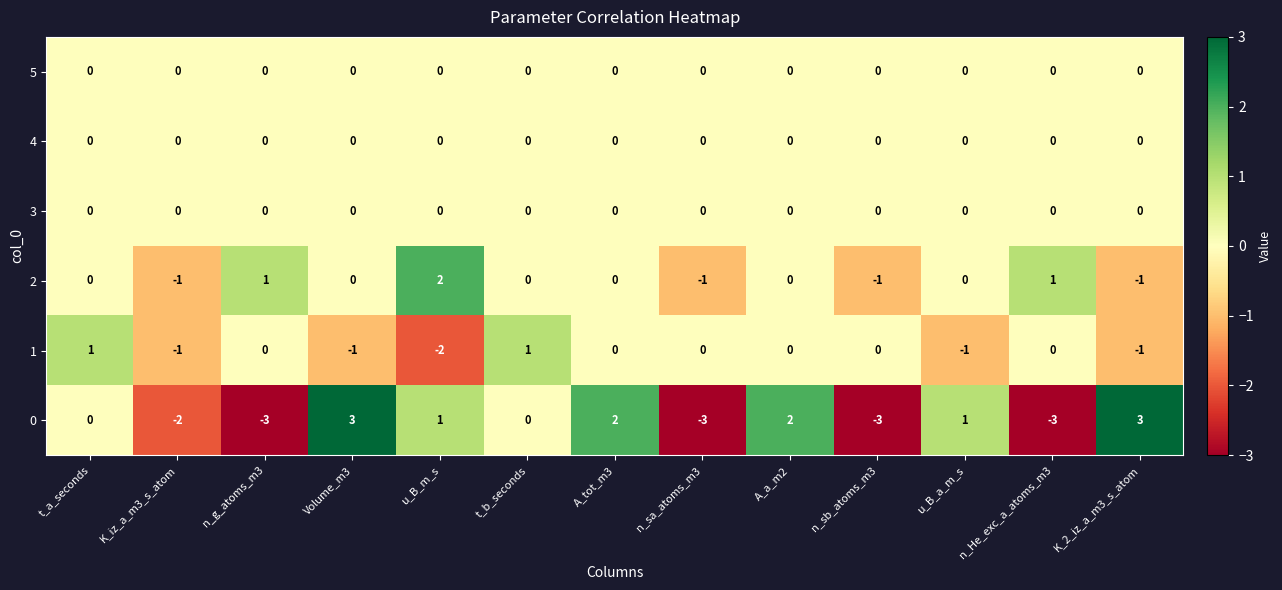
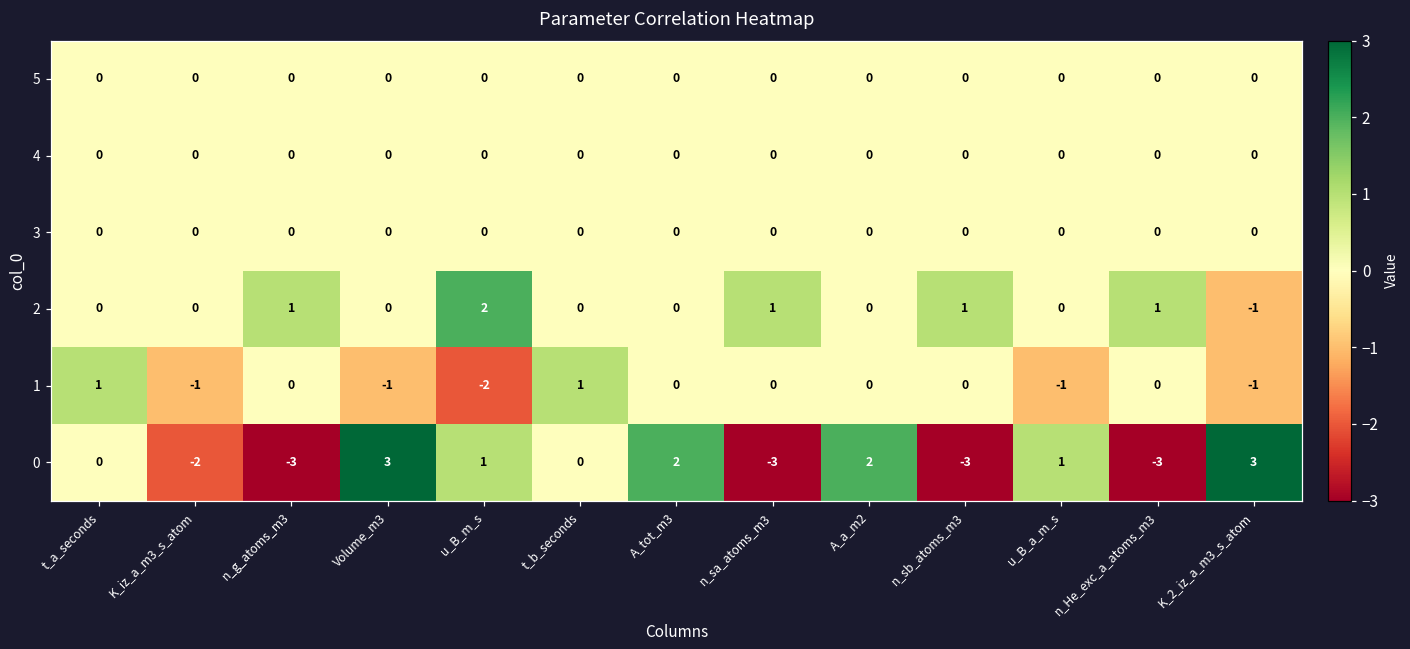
  {
    "5": {
      "t_a_seconds": 0,
      "K_iz_a_m3_s_atom": 0,
      "n_g_atoms_m3": 0,
      "Volume_m3": 0,
      "u_B_m_s": 0,
      "t_b_seconds": 0,
      "A_tot_m3": 0,
      "n_sa_atoms_m3": 0,
      "A_a_m2": 0,
      "n_sb_atoms_m3": 0,
      "u_B_a_m_s": 0,
      "n_He_exc_a_atoms_m3": 0,
      "K_2_iz_a_m3_s_atom": 0
    },
    "4": {
      "t_a_seconds": 0,
      "K_iz_a_m3_s_atom": 0,
      "n_g_atoms_m3": 0,
      "Volume_m3": 0,
      "u_B_m_s": 0,
      "t_b_seconds": 0,
      "A_tot_m3": 0,
      "n_sa_atoms_m3": 0,
      "A_a_m2": 0,
      "n_sb_atoms_m3": 0,
      "u_B_a_m_s": 0,
      "n_He_exc_a_atoms_m3": 0,
      "K_2_iz_a_m3_s_atom": 0
    },
    "3": {
      "t_a_seconds": 0,
      "K_iz_a_m3_s_atom": 0,
      "n_g_atoms_m3": 0,
      "Volume_m3": 0,
      "u_B_m_s": 0,
      "t_b_seconds": 0,
      "A_tot_m3": 0,
      "n_sa_atoms_m3": 0,
      "A_a_m2": 0,
      "n_sb_atoms_m3": 0,
      "u_B_a_m_s": 0,
      "n_He_exc_a_atoms_m3": 0,
      "K_2_iz_a_m3_s_atom": 0
    },
    "2": {
      "t_a_seconds": 0,
-     "K_iz_a_m3_s_atom": -1,
+     "K_iz_a_m3_s_atom": 0,
      "n_g_atoms_m3": 1,
      "Volume_m3": 0,
      "u_B_m_s": 2,
      "t_b_seconds": 0,
      "A_tot_m3": 0,
-     "n_sa_atoms_m3": -1,
+     "n_sa_atoms_m3": 1,
      "A_a_m2": 0,
-     "n_sb_atoms_m3": -1,
+     "n_sb_atoms_m3": 1,
      "u_B_a_m_s": 0,
      "n_He_exc_a_atoms_m3": 1,
      "K_2_iz_a_m3_s_atom": -1
    },
    "1": {
      "t_a_seconds": 1,
      "K_iz_a_m3_s_atom": -1,
      "n_g_atoms_m3": 0,
      "Volume_m3": -1,
      "u_B_m_s": -2,
      "t_b_seconds": 1,
      "A_tot_m3": 0,
      "n_sa_atoms_m3": 0,
      "A_a_m2": 0,
      "n_sb_atoms_m3": 0,
      "u_B_a_m_s": -1,
      "n_He_exc_a_atoms_m3": 0,
      "K_2_iz_a_m3_s_atom": -1
    },
    "0": {
      "t_a_seconds": 0,
      "K_iz_a_m3_s_atom": -2,
      "n_g_atoms_m3": -3,
      "Volume_m3": 3,
      "u_B_m_s": 1,
      "t_b_seconds": 0,
      "A_tot_m3": 2,
      "n_sa_atoms_m3": -3,
      "A_a_m2": 2,
      "n_sb_atoms_m3": -3,
      "u_B_a_m_s": 1,
      "n_He_exc_a_atoms_m3": -3,
      "K_2_iz_a_m3_s_atom": 3
    }
  }
